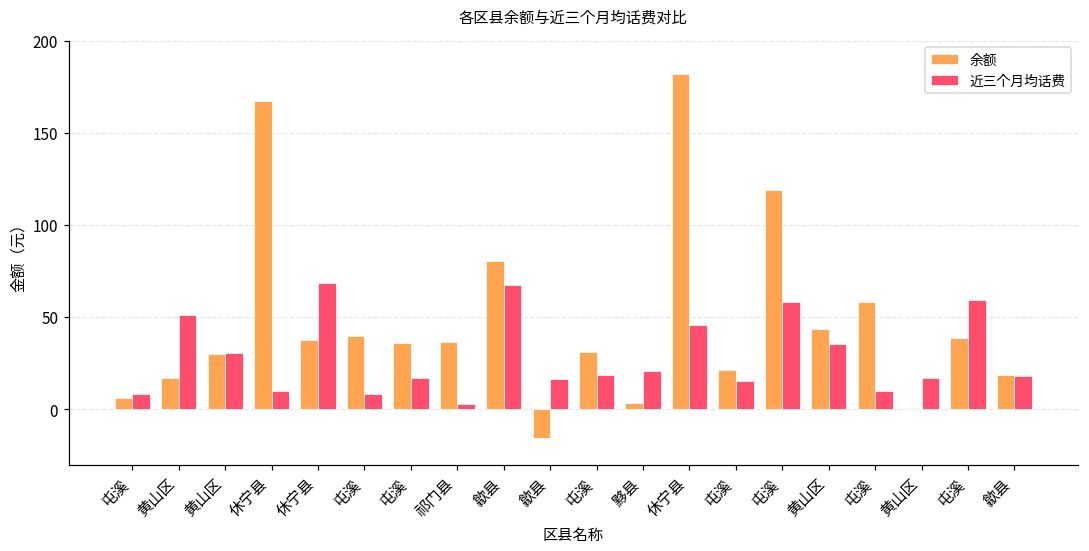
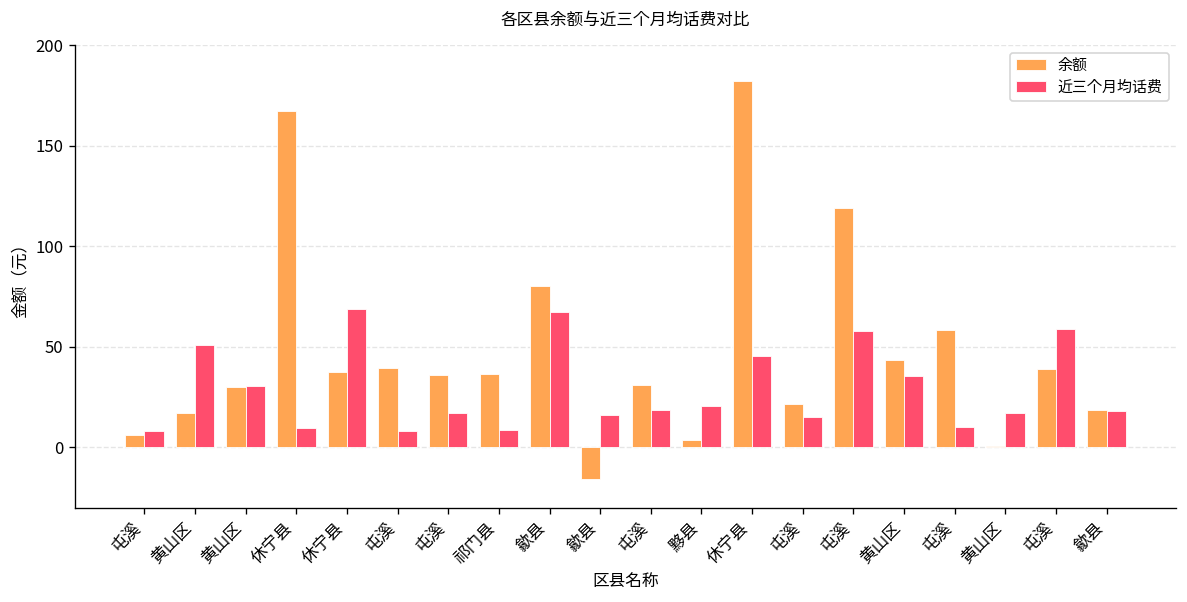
  {
    "余额": {
      "祁门县": 37,
      "黟县": 3
    },
    "近三个月均话费": {
-     "祁门县": 3,
+     "祁门县": 9,
      "黟县": 21
    }
  }
